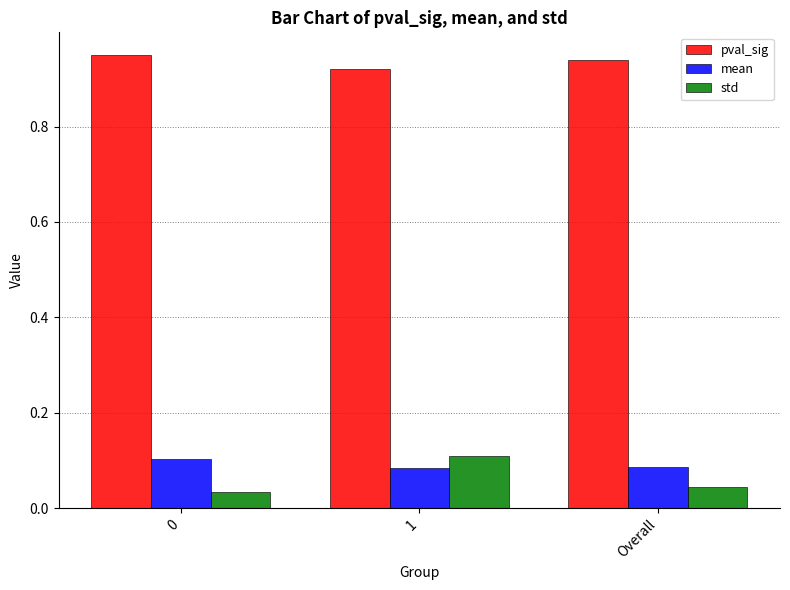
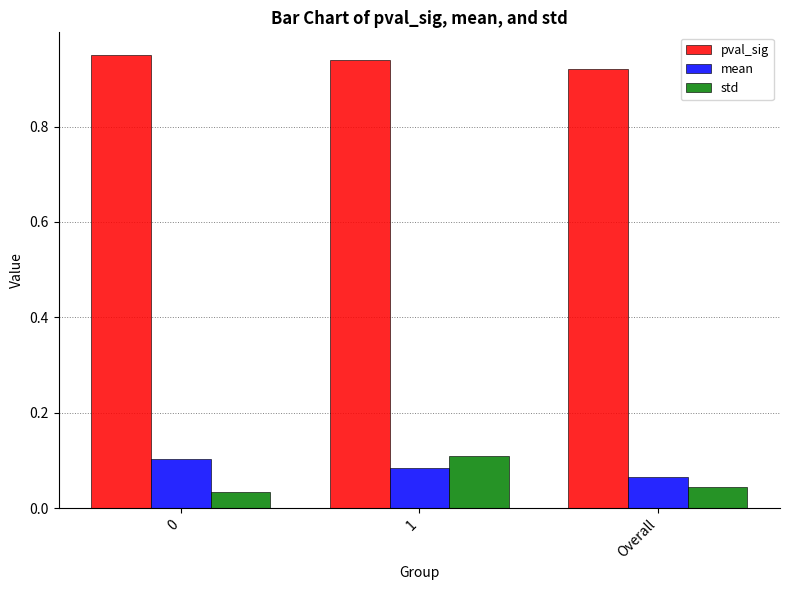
  {
    "pval_sig": {
      "0": 0.95,
-     "1": 0.92,
-     "Overall": 0.94
+     "1": 0.94,
+     "Overall": 0.92
    },
    "mean": {
      "0": 0.10,
      "1": 0.08,
-     "Overall": 0.09
+     "Overall": 0.07
    },
    "std": {
      "0": 0.03,
      "1": 0.11,
      "Overall": 0.04
    }
  }
